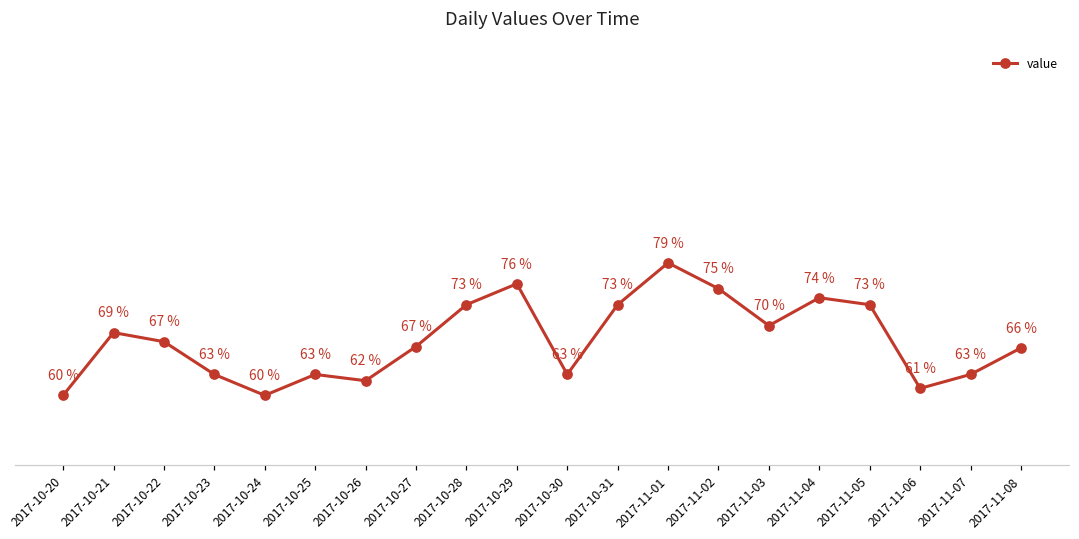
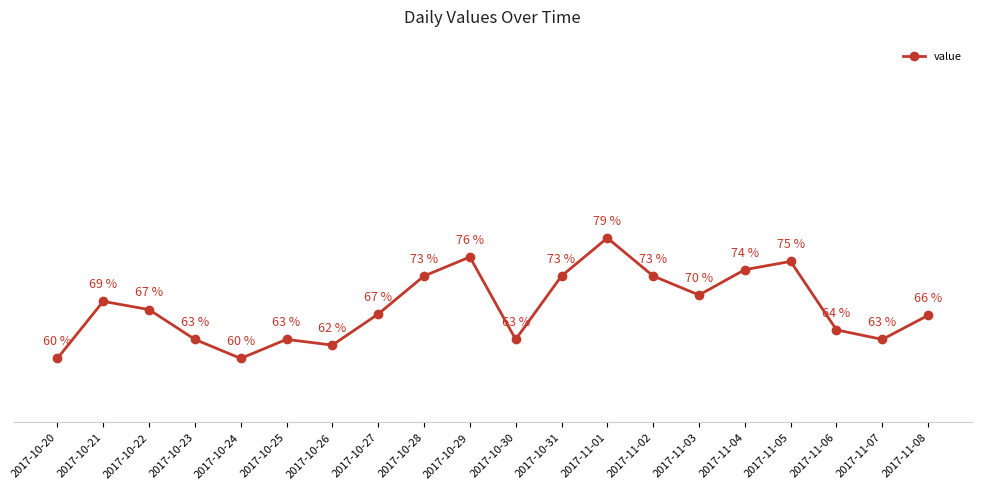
  {
    "2017-10-20": "60 %",
    "2017-10-21": "69 %",
    "2017-10-23": "63 %",
    "2017-10-24": "60 %",
    "2017-10-25": "63 %",
    "2017-10-26": "62 %",
    "2017-10-27": "67 %",
    "2017-10-28": "73 %",
    "2017-10-29": "76 %",
    "2017-10-30": "63 %",
    "2017-10-31": "73 %",
    "2017-11-01": "79 %",
-   "2017-11-02": "75 %",
+   "2017-11-02": "73 %",
    "2017-11-03": "70 %",
    "2017-11-04": "74 %",
-   "2017-11-05": "73 %",
-   "2017-11-06": "61 %",
+   "2017-11-05": "75 %",
+   "2017-11-06": "64 %",
    "2017-11-07": "63 %"
  }
